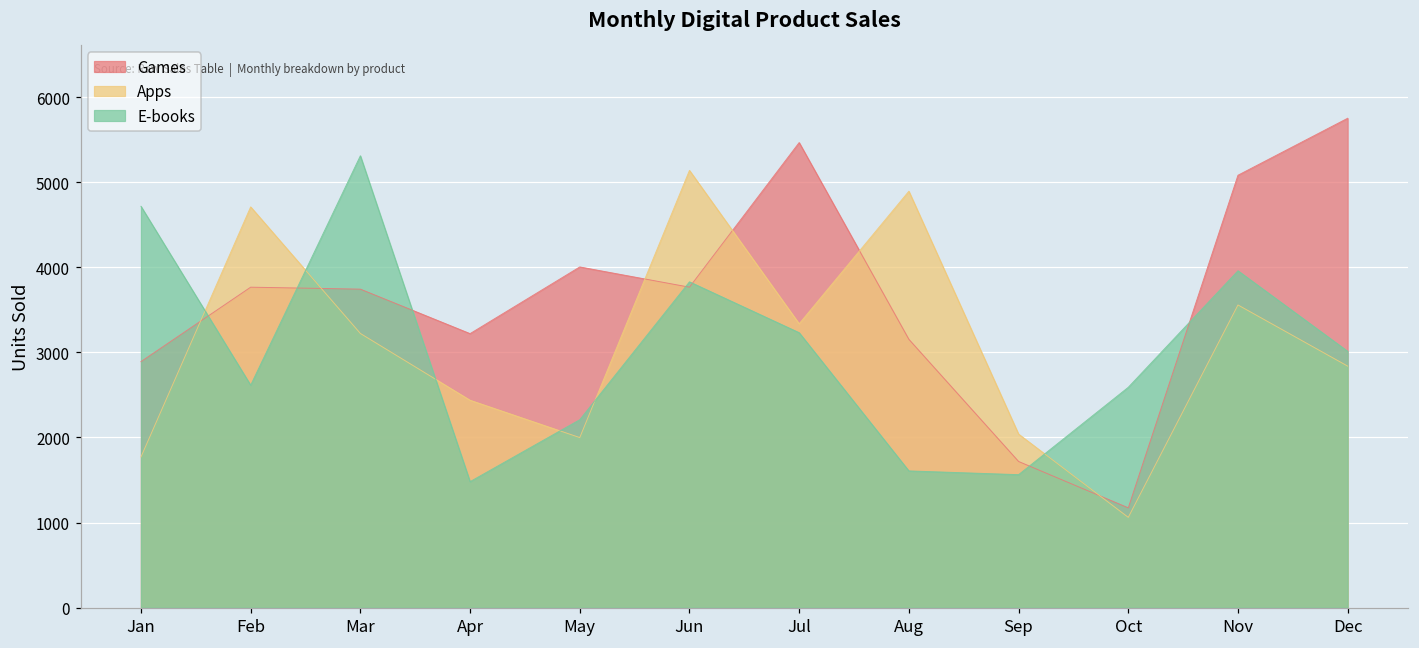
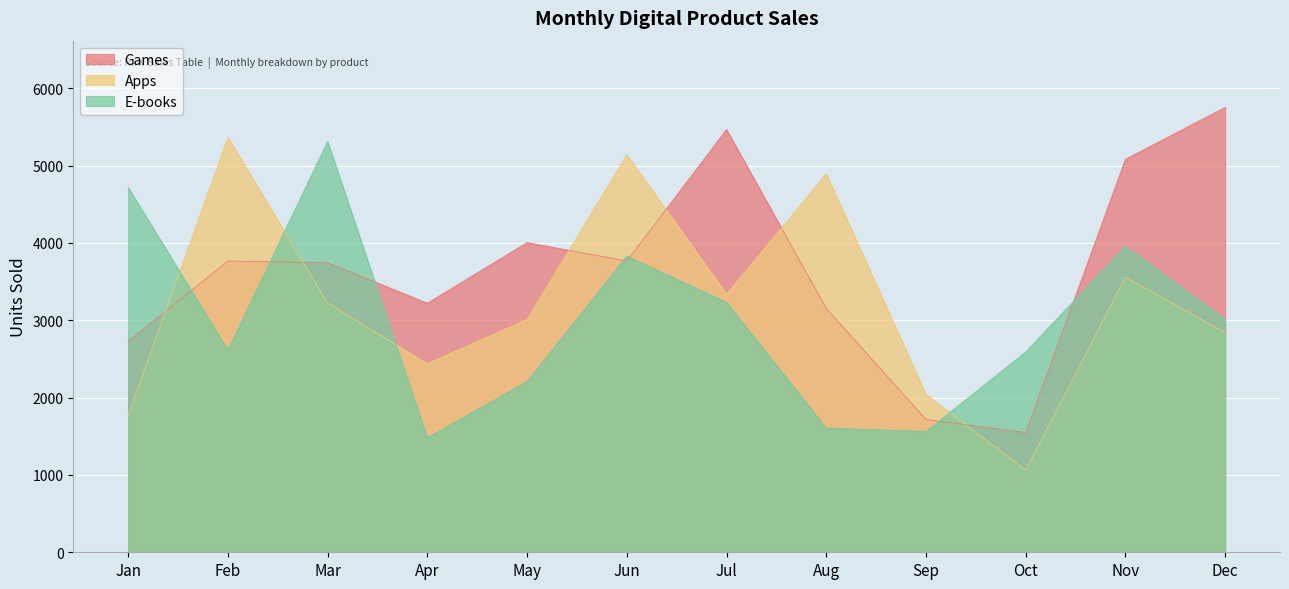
  {
    "Games": {
-     "Jan": 2900,
+     "Jan": 2700,
      "Feb": 3800,
      "Mar": 3700,
      "Apr": 3200,
      "May": 4000,
      "Jun": 3800,
      "Jul": 5500,
      "Aug": 3200,
      "Sep": 1700,
-     "Oct": 1200,
+     "Oct": 1500,
      "Nov": 5100,
      "Dec": 5800
    },
    "Apps": {
      "Jan": 1800,
-     "Feb": 4700,
+     "Feb": 5400,
      "Mar": 3200,
      "Apr": 2400,
-     "May": 2000,
+     "May": 3000,
      "Jun": 5100,
      "Jul": 3300,
      "Aug": 4900,
      "Sep": 2000,
      "Oct": 1100,
      "Nov": 3600,
      "Dec": 2800
    },
    "E-books": {
      "Jan": 4700,
      "Feb": 2600,
      "Mar": 5300,
      "Apr": 1500,
      "May": 2200,
      "Jun": 3800,
      "Jul": 3200,
      "Aug": 1600,
      "Sep": 1600,
      "Oct": 2600,
      "Nov": 4000,
      "Dec": 3000
    }
  }
